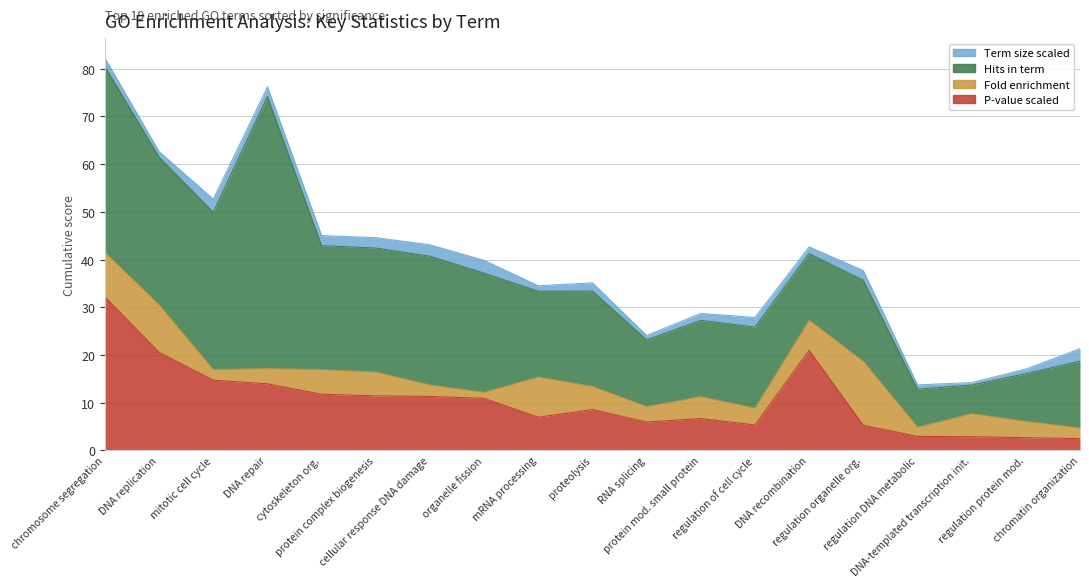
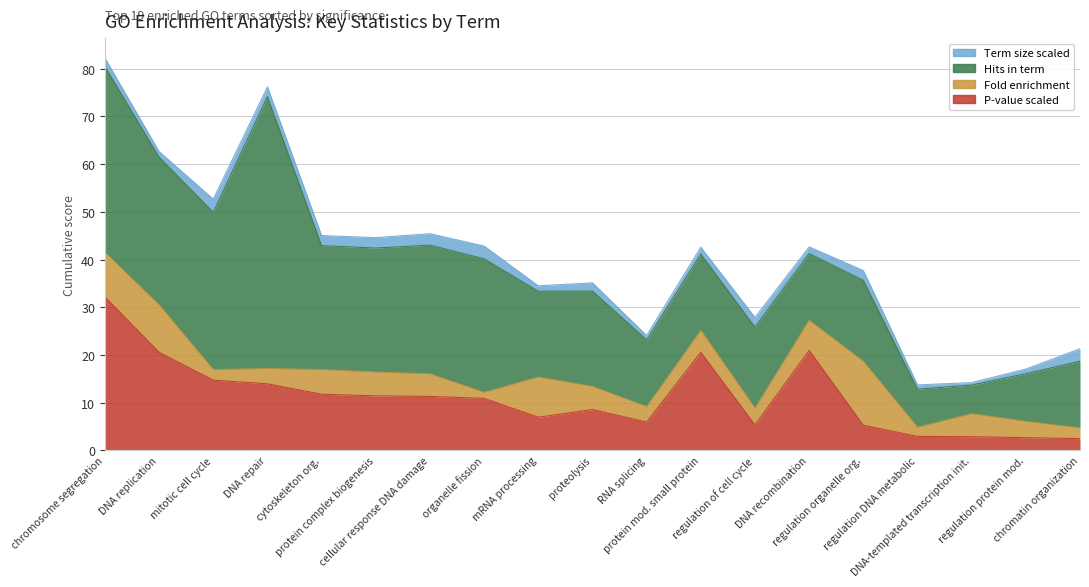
  {
    "P-value scaled": {
      "chromosome segregation": 32,
      "DNA replication": 21,
      "mitotic cell cycle": 15,
      "DNA repair": 14,
      "cytoskeleton org.": 12,
      "protein complex biogenesis": 11,
      "cellular response DNA damage": 11,
      "organelle fission": 11,
      "mRNA processing": 7,
      "proteolysis": 9,
      "RNA splicing": 6,
-     "protein mod. small protein": 7,
+     "protein mod. small protein": 21,
      "regulation of cell cycle": 5,
      "DNA recombination": 21,
      "regulation organelle org.": 5,
      "regulation DNA metabolic": 3,
      "DNA-templated transcription init.": 3,
      "regulation protein mod.": 3,
      "chromatin organization": 2
    },
    "Fold enrichment": {
      "chromosome segregation": 9,
      "DNA replication": 10,
      "mitotic cell cycle": 2,
      "DNA repair": 3,
      "cytoskeleton org.": 5,
      "protein complex biogenesis": 5,
-     "cellular response DNA damage": 2,
+     "cellular response DNA damage": 5,
      "organelle fission": 1,
      "mRNA processing": 8,
      "proteolysis": 5,
      "RNA splicing": 3,
      "protein mod. small protein": 5,
      "regulation of cell cycle": 4,
      "DNA recombination": 6,
      "regulation organelle org.": 13,
      "regulation DNA metabolic": 2,
      "DNA-templated transcription init.": 5,
      "regulation protein mod.": 3,
      "chromatin organization": 2
    },
    "Hits in term": {
      "chromosome segregation": 39,
      "DNA replication": 31,
      "mitotic cell cycle": 33,
      "DNA repair": 57,
      "cytoskeleton org.": 26,
      "protein complex biogenesis": 26,
      "cellular response DNA damage": 27,
-     "organelle fission": 25,
+     "organelle fission": 28,
      "mRNA processing": 18,
      "proteolysis": 20,
      "RNA splicing": 14,
      "protein mod. small protein": 16,
      "regulation of cell cycle": 17,
      "DNA recombination": 14,
      "regulation organelle org.": 17,
      "regulation DNA metabolic": 8,
      "regulation protein mod.": 10,
      "chromatin organization": 14
    },
    "Term size scaled": {
      "chromosome segregation": 2,
      "DNA replication": 1,
      "mitotic cell cycle": 3,
      "DNA repair": 2,
      "cytoskeleton org.": 2,
      "protein complex biogenesis": 2,
      "cellular response DNA damage": 2,
      "organelle fission": 3,
      "mRNA processing": 1,
      "proteolysis": 2,
      "RNA splicing": 1,
      "protein mod. small protein": 1,
      "regulation of cell cycle": 2,
      "DNA recombination": 1,
      "regulation organelle org.": 2,
      "regulation DNA metabolic": 1,
      "regulation protein mod.": 1,
      "chromatin organization": 3
    }
  }
